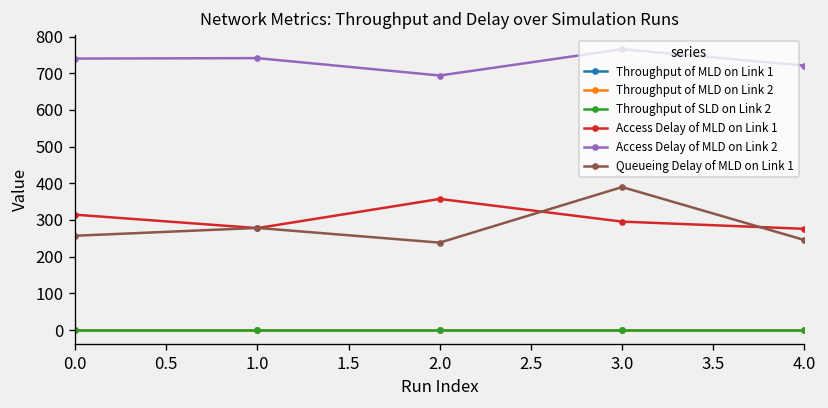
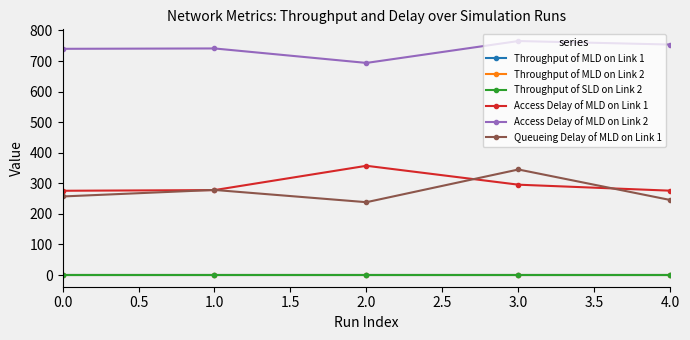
  {
    "Throughput of SLD on Link 2": {
      "0.0": 0,
      "1.0": 0,
      "2.0": 0,
      "3.0": 0,
      "4.0": 0
    },
    "Access Delay of MLD on Link 1": {
-     "0.0": 310,
+     "0.0": 280,
      "2.0": 360,
      "3.0": 300,
      "4.0": 280
    },
    "Access Delay of MLD on Link 2": {
      "0.0": 740,
      "1.0": 740,
      "2.0": 690,
-     "4.0": 720
+     "4.0": 750
    },
    "Queueing Delay of MLD on Link 1": {
      "0.0": 260,
      "2.0": 240,
-     "3.0": 390,
+     "3.0": 350,
      "4.0": 250
    }
  }
